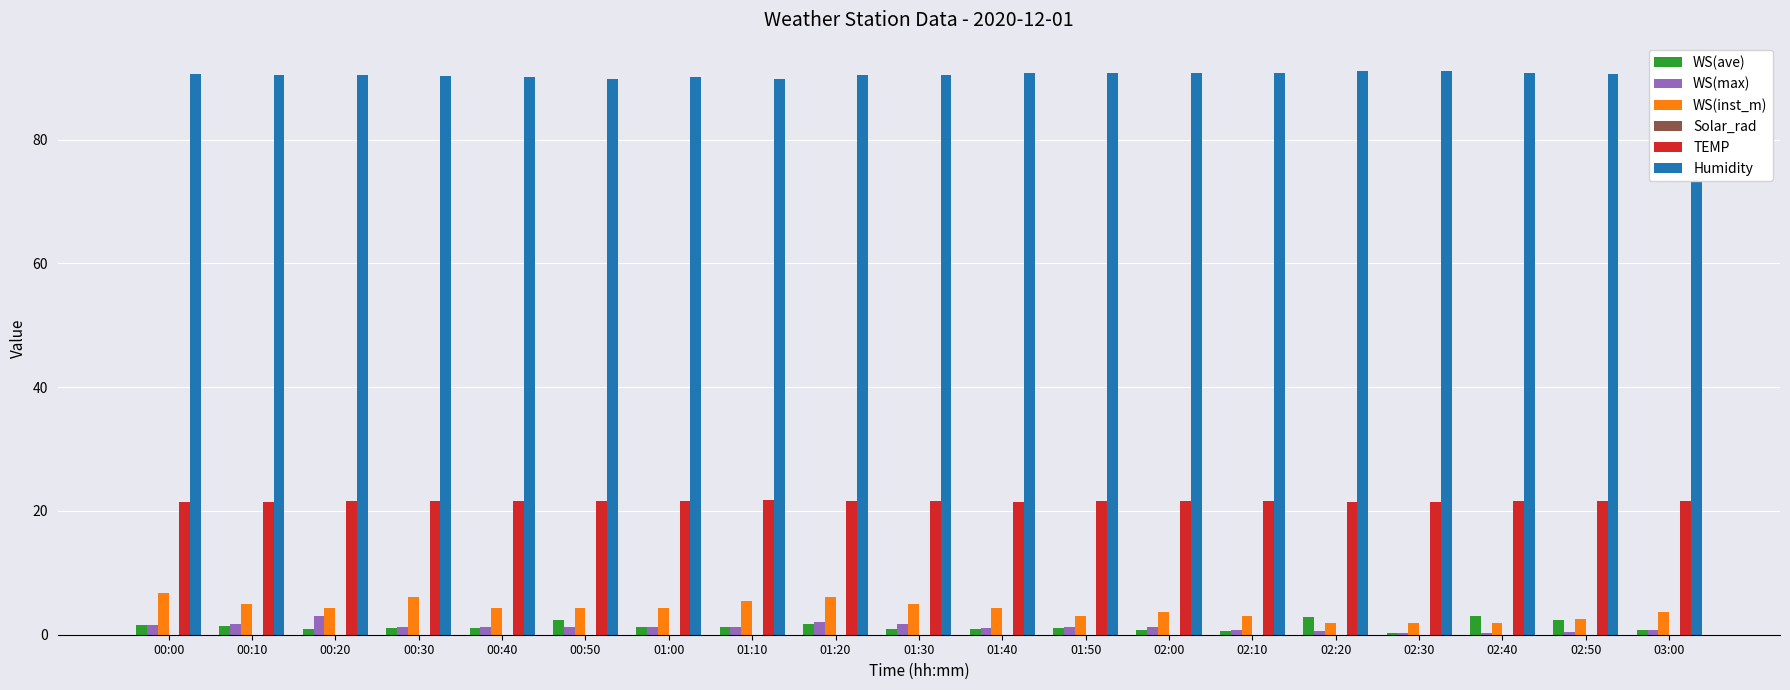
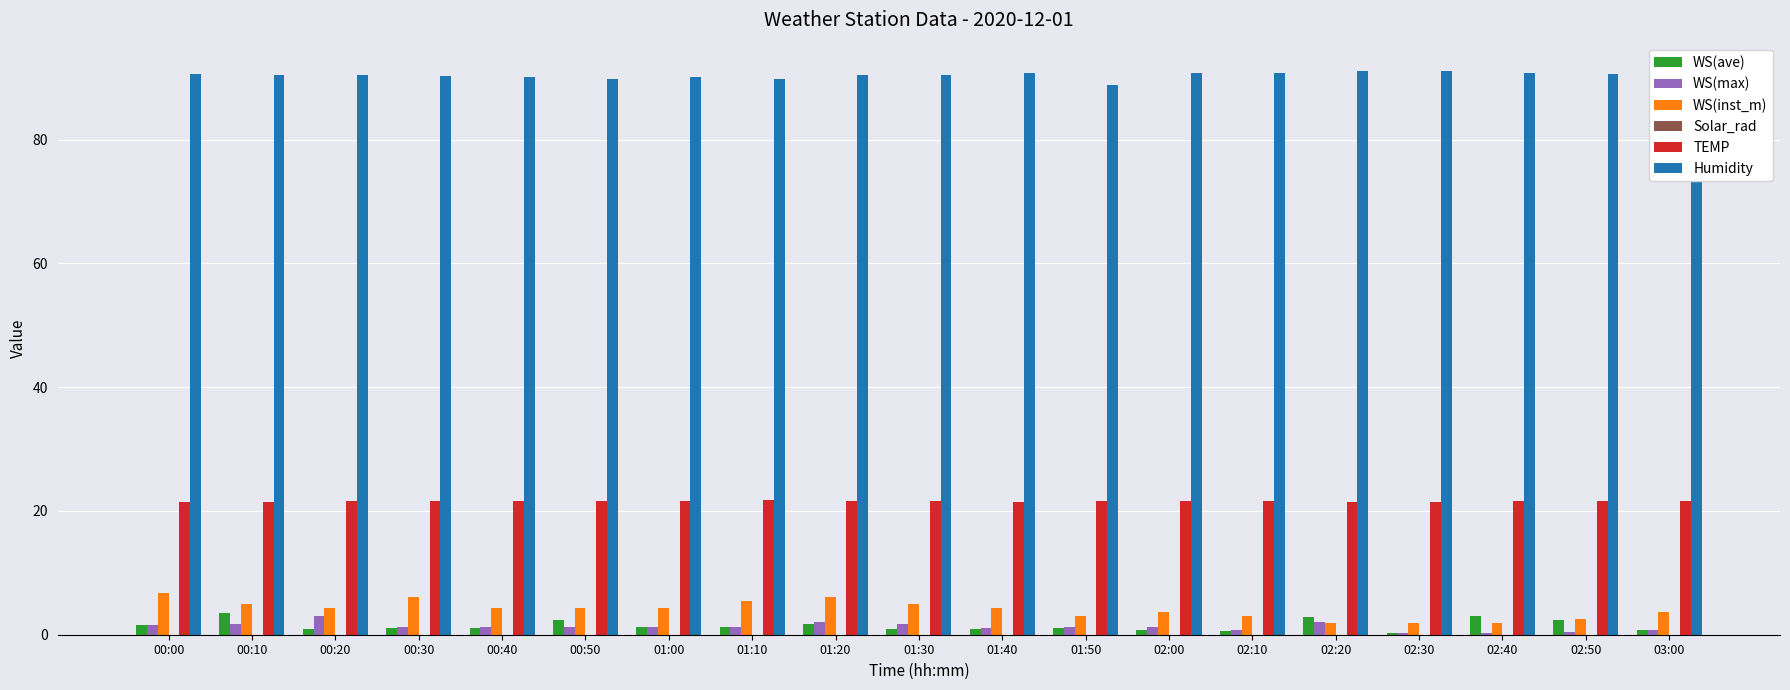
  {
    "WS(ave)": {
      "00:00": 2,
-     "00:10": 1,
+     "00:10": 4,
      "00:20": 1,
      "00:30": 1,
      "00:40": 1,
      "00:50": 2,
      "01:00": 1,
      "01:10": 1,
      "01:20": 2,
      "01:30": 1,
      "01:40": 1,
      "01:50": 1,
      "02:00": 1,
      "02:10": 1,
      "02:20": 3,
      "02:40": 3,
      "02:50": 2,
      "03:00": 1
    },
    "WS(max)": {
      "00:00": 2,
      "00:10": 2,
      "00:20": 3,
      "00:30": 1,
      "00:40": 1,
      "00:50": 1,
      "01:00": 1,
      "01:10": 1,
      "01:20": 2,
      "01:30": 2,
      "01:40": 1,
      "01:50": 1,
      "02:00": 1,
      "02:10": 1,
-     "02:20": 1,
+     "02:20": 2,
      "02:50": 1,
      "03:00": 1
    },
    "WS(inst_m)": {
      "00:00": 7,
      "00:10": 5,
      "00:20": 4,
      "00:30": 6,
      "00:40": 4,
      "00:50": 4,
      "01:00": 4,
      "01:10": 6,
      "01:20": 6,
      "01:30": 5,
      "01:40": 4,
      "01:50": 3,
      "02:00": 4,
      "02:10": 3,
      "02:20": 2,
      "02:30": 2,
      "02:40": 2,
      "02:50": 3,
      "03:00": 4
    },
    "Solar_rad": {
      "00:00": 0,
      "00:10": 0,
      "00:20": 0,
      "00:30": 0,
      "00:40": 0,
      "00:50": 0,
      "01:00": 0,
      "01:10": 0,
      "01:20": 0,
      "01:30": 0,
      "01:40": 0,
      "01:50": 0,
      "02:00": 0,
      "02:10": 0,
      "02:20": 0,
      "02:30": 0,
      "02:40": 0,
      "02:50": 0,
      "03:00": 0
    },
    "TEMP": {
      "00:00": 22,
      "00:10": 22,
      "00:20": 22,
      "00:30": 22,
      "00:40": 22,
      "00:50": 22,
      "01:00": 22,
      "01:10": 22,
      "01:20": 22,
      "01:30": 22,
      "01:40": 22,
      "01:50": 22,
      "02:00": 22,
      "02:10": 22,
      "02:20": 22,
      "02:30": 22,
      "02:40": 22,
      "02:50": 22,
      "03:00": 22
    },
    "Humidity": {
      "00:00": 91,
      "00:10": 90,
      "00:20": 90,
      "00:30": 90,
      "00:40": 90,
      "00:50": 90,
      "01:00": 90,
      "01:10": 90,
      "01:20": 90,
      "01:30": 90,
      "01:40": 91,
-     "01:50": 91,
+     "01:50": 89,
      "02:00": 91,
      "02:10": 91,
      "02:20": 91,
      "02:30": 91,
      "02:40": 91,
      "02:50": 91
    }
  }
